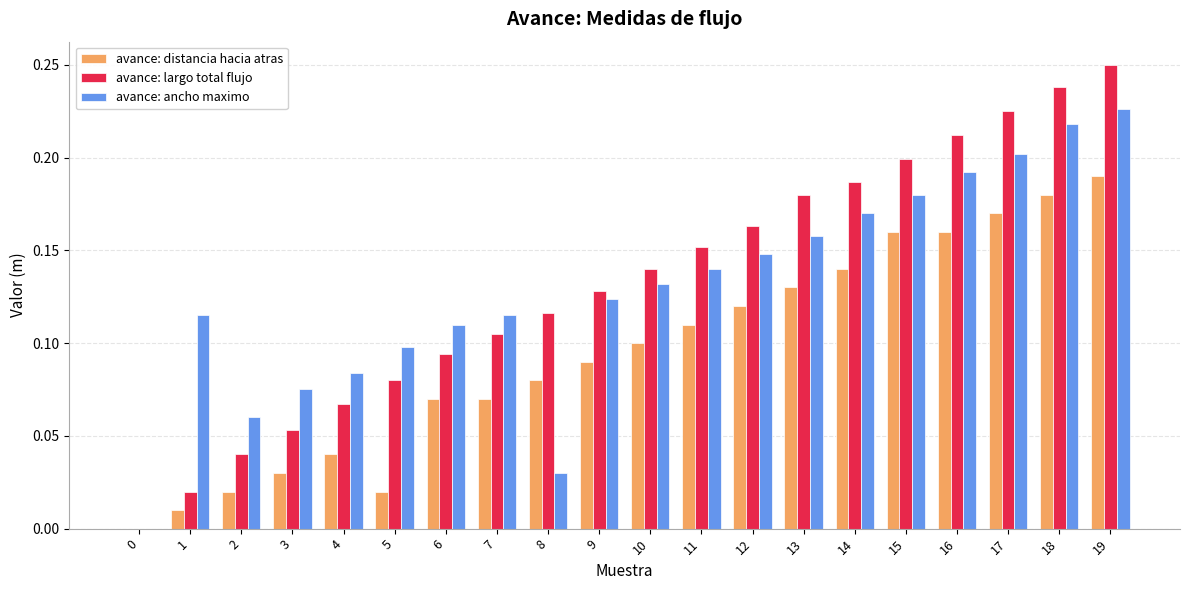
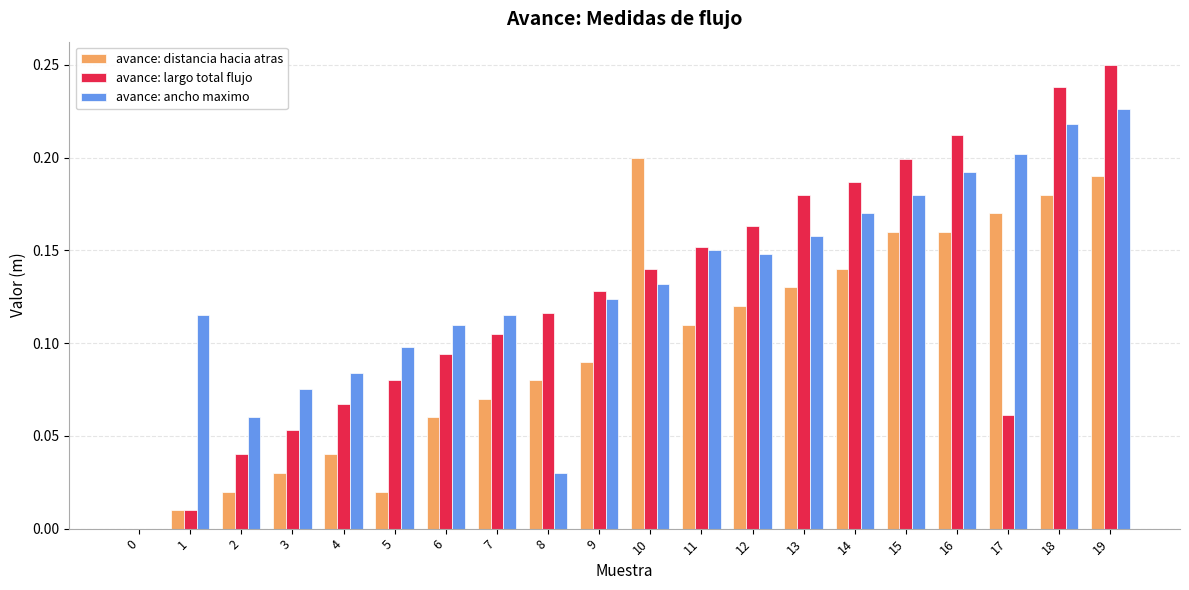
  {
    "avance: distancia hacia atras": {
      "0": 0.00,
      "1": 0.01,
      "2": 0.02,
      "3": 0.03,
      "4": 0.04,
      "5": 0.02,
-     "6": 0.07,
+     "6": 0.06,
      "7": 0.07,
      "8": 0.08,
      "9": 0.09,
-     "10": 0.1,
+     "10": 0.2,
      "11": 0.11,
      "12": 0.12,
      "13": 0.13,
      "14": 0.14,
      "15": 0.16,
      "16": 0.16,
      "17": 0.17,
      "18": 0.18,
      "19": 0.19
    },
    "avance: largo total flujo": {
      "0": 0.000,
-     "1": 0.02,
+     "1": 0.01,
      "2": 0.040,
      "3": 0.053,
      "4": 0.067,
      "5": 0.080,
      "6": 0.094,
      "7": 0.105,
      "8": 0.116,
      "9": 0.128,
      "10": 0.140,
      "11": 0.152,
      "12": 0.163,
      "13": 0.180,
      "14": 0.187,
      "15": 0.199,
      "16": 0.212,
-     "17": 0.225,
+     "17": 0.061,
      "18": 0.238,
      "19": 0.250
    },
    "avance: ancho maximo": {
      "0": 0.00,
      "1": 0.115,
      "2": 0.06,
      "3": 0.075,
      "4": 0.084,
      "5": 0.098,
      "6": 0.11,
      "7": 0.115,
      "8": 0.03,
      "9": 0.124,
      "10": 0.132,
-     "11": 0.14,
+     "11": 0.15,
      "12": 0.148,
      "13": 0.158,
      "14": 0.17,
      "15": 0.18,
      "16": 0.192,
      "17": 0.202,
      "18": 0.218,
      "19": 0.226
    }
  }
